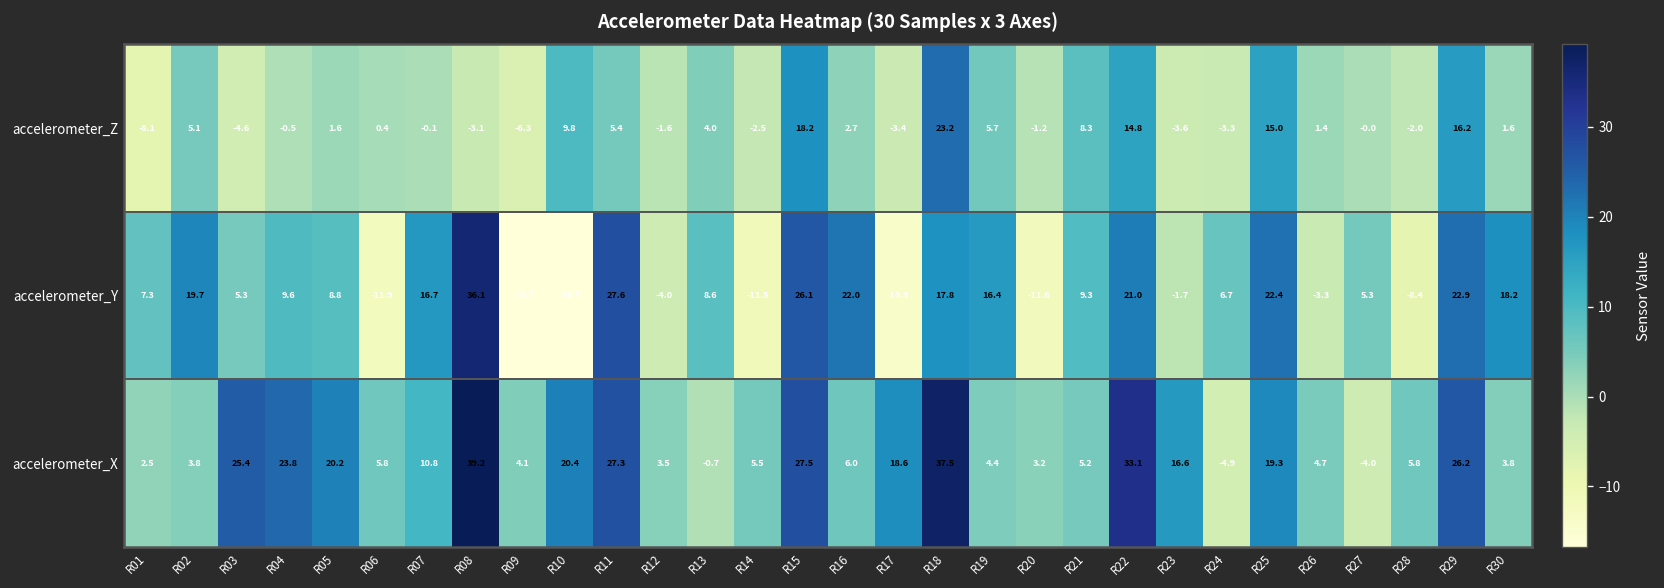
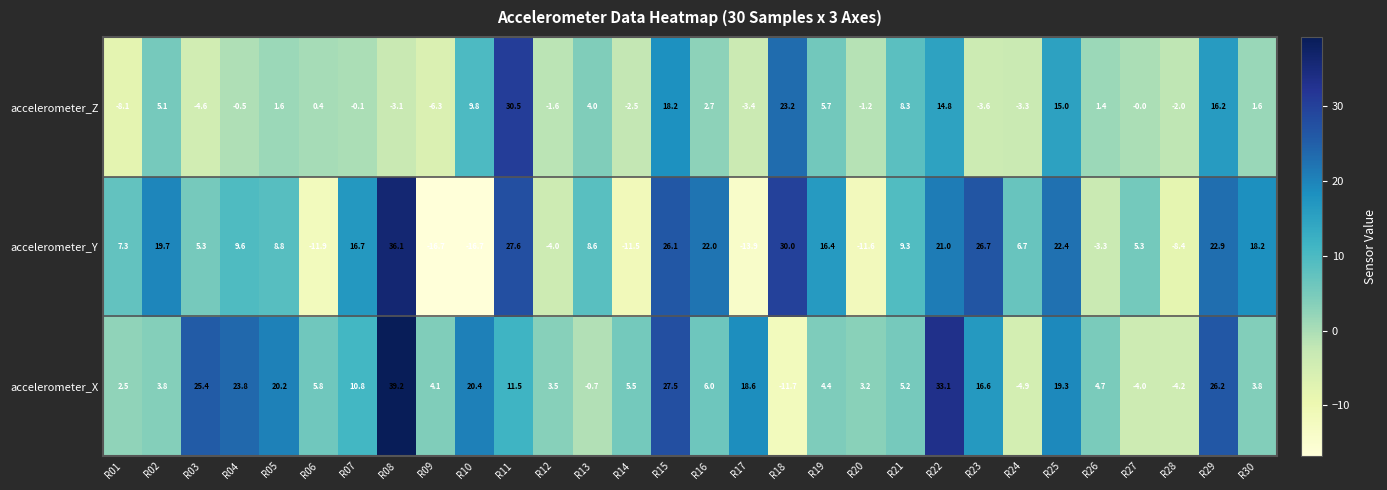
  {
    "accelerometer_Z": {
      "R01": -8.1,
      "R02": 5.1,
      "R03": -4.6,
      "R04": -0.5,
      "R05": 1.6,
      "R06": 0.4,
      "R07": -0.1,
      "R08": -3.1,
      "R09": -6.3,
      "R10": 9.8,
-     "R11": 5.4,
+     "R11": 30.5,
      "R12": -1.6,
      "R13": 4.0,
      "R14": -2.5,
      "R15": 18.2,
      "R16": 2.7,
      "R17": -3.4,
      "R18": 23.2,
      "R19": 5.7,
      "R20": -1.2,
      "R21": 8.3,
      "R22": 14.8,
      "R23": -3.6,
      "R24": -3.3,
      "R25": 15.0,
      "R26": 1.4,
      "R27": -0.0,
      "R28": -2.0,
      "R29": 16.2,
      "R30": 1.6
    },
    "accelerometer_Y": {
      "R01": 7.3,
      "R02": 19.7,
      "R03": 5.3,
      "R04": 9.6,
      "R05": 8.8,
      "R06": -11.9,
      "R07": 16.7,
      "R08": 36.1,
      "R11": 27.6,
      "R12": -4.0,
      "R13": 8.6,
      "R14": -11.5,
      "R15": 26.1,
      "R16": 22.0,
      "R17": -13.9,
-     "R18": 17.8,
+     "R18": 30.0,
      "R19": 16.4,
      "R20": -11.6,
      "R21": 9.3,
      "R22": 21.0,
-     "R23": -1.7,
+     "R23": 26.7,
      "R24": 6.7,
      "R25": 22.4,
      "R26": -3.3,
      "R27": 5.3,
      "R28": -8.4,
      "R29": 22.9,
      "R30": 18.2
    },
    "accelerometer_X": {
      "R01": 2.5,
      "R02": 3.8,
      "R03": 25.4,
      "R04": 23.8,
      "R05": 20.2,
      "R06": 5.8,
      "R07": 10.8,
      "R08": 39.2,
      "R09": 4.1,
      "R10": 20.4,
-     "R11": 27.3,
+     "R11": 11.5,
      "R12": 3.5,
      "R13": -0.7,
      "R14": 5.5,
      "R15": 27.5,
      "R16": 6.0,
      "R17": 18.6,
-     "R18": 37.5,
+     "R18": -11.7,
      "R19": 4.4,
      "R20": 3.2,
      "R21": 5.2,
      "R22": 33.1,
      "R23": 16.6,
      "R24": -4.9,
      "R25": 19.3,
      "R26": 4.7,
      "R27": -4.0,
-     "R28": 5.8,
+     "R28": -4.2,
      "R29": 26.2,
      "R30": 3.8
    }
  }
